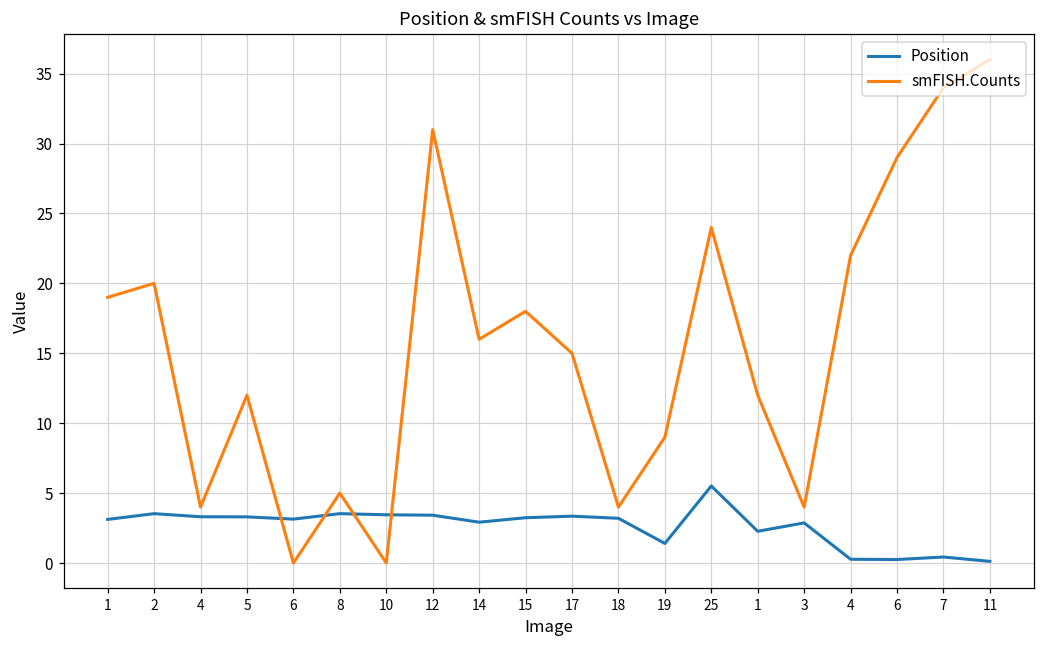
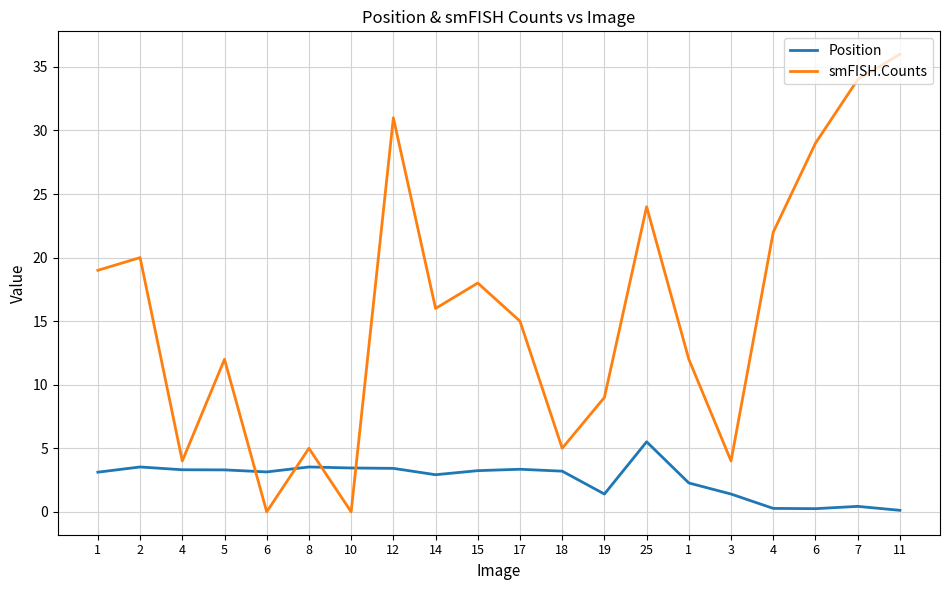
  {
    "Position": {
      "2": 3.5,
      "5": 3.3,
      "8": 3.5,
      "10": 3.5,
      "12": 3.4,
      "14": 2.9,
      "15": 3.2,
      "17": 3.4,
      "18": 3.2,
      "19": 1.4,
      "25": 5.5,
-     "3": 2.9,
+     "3": 1.4,
      "7": 0.4,
      "11": 0.1
    },
    "smFISH.Counts": {
      "2": 20,
      "5": 12,
      "8": 5,
      "10": 0,
      "12": 31,
      "14": 16,
      "15": 18,
      "17": 15,
-     "18": 4,
+     "18": 5,
      "19": 9,
      "25": 24,
      "3": 4
    }
  }
